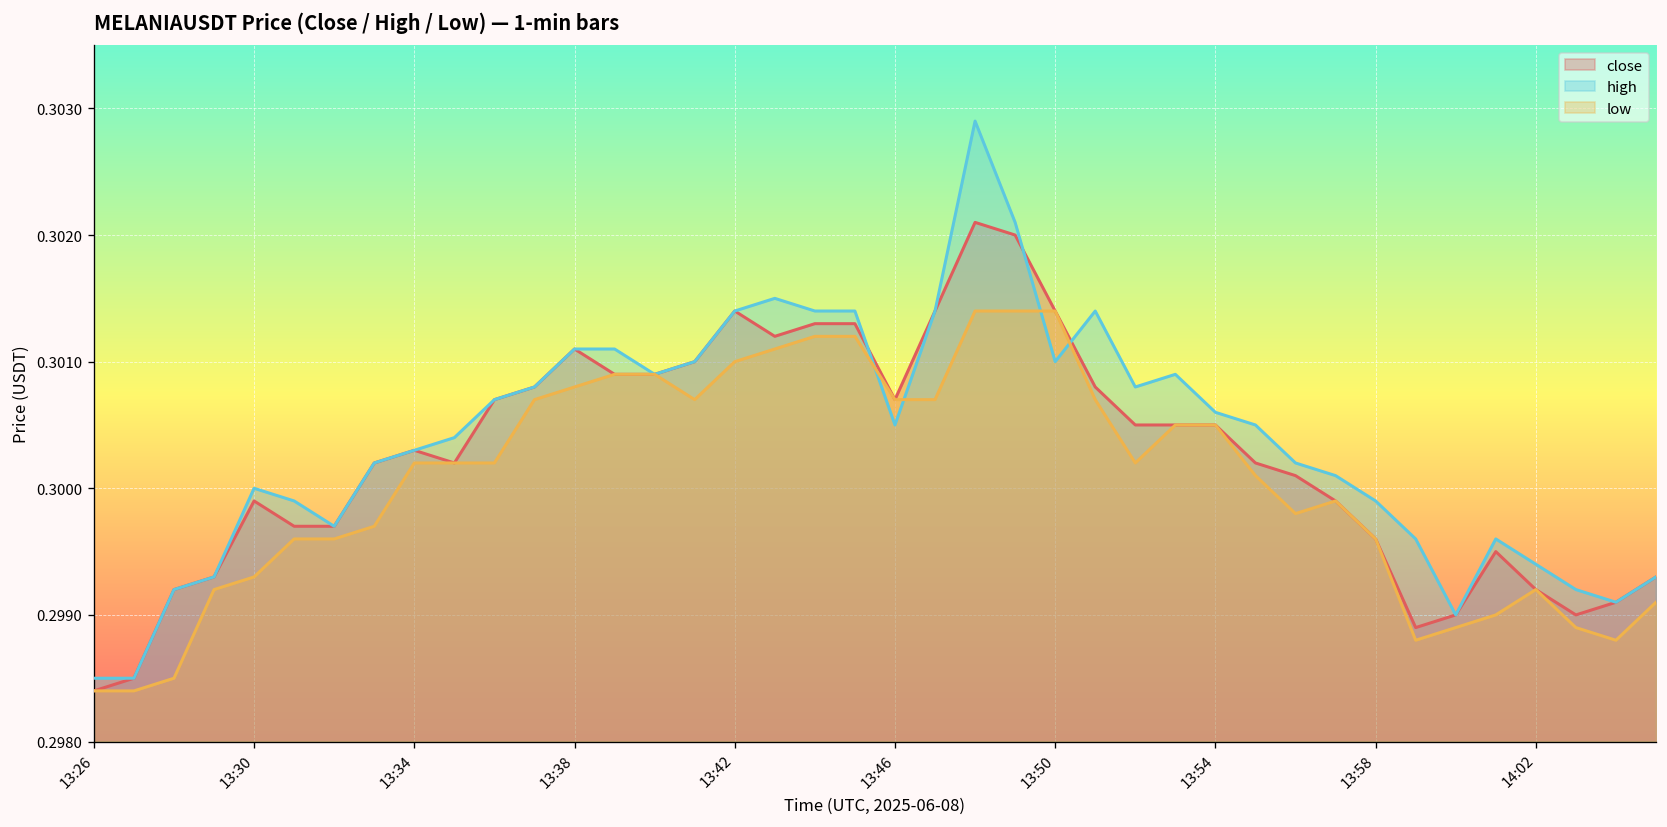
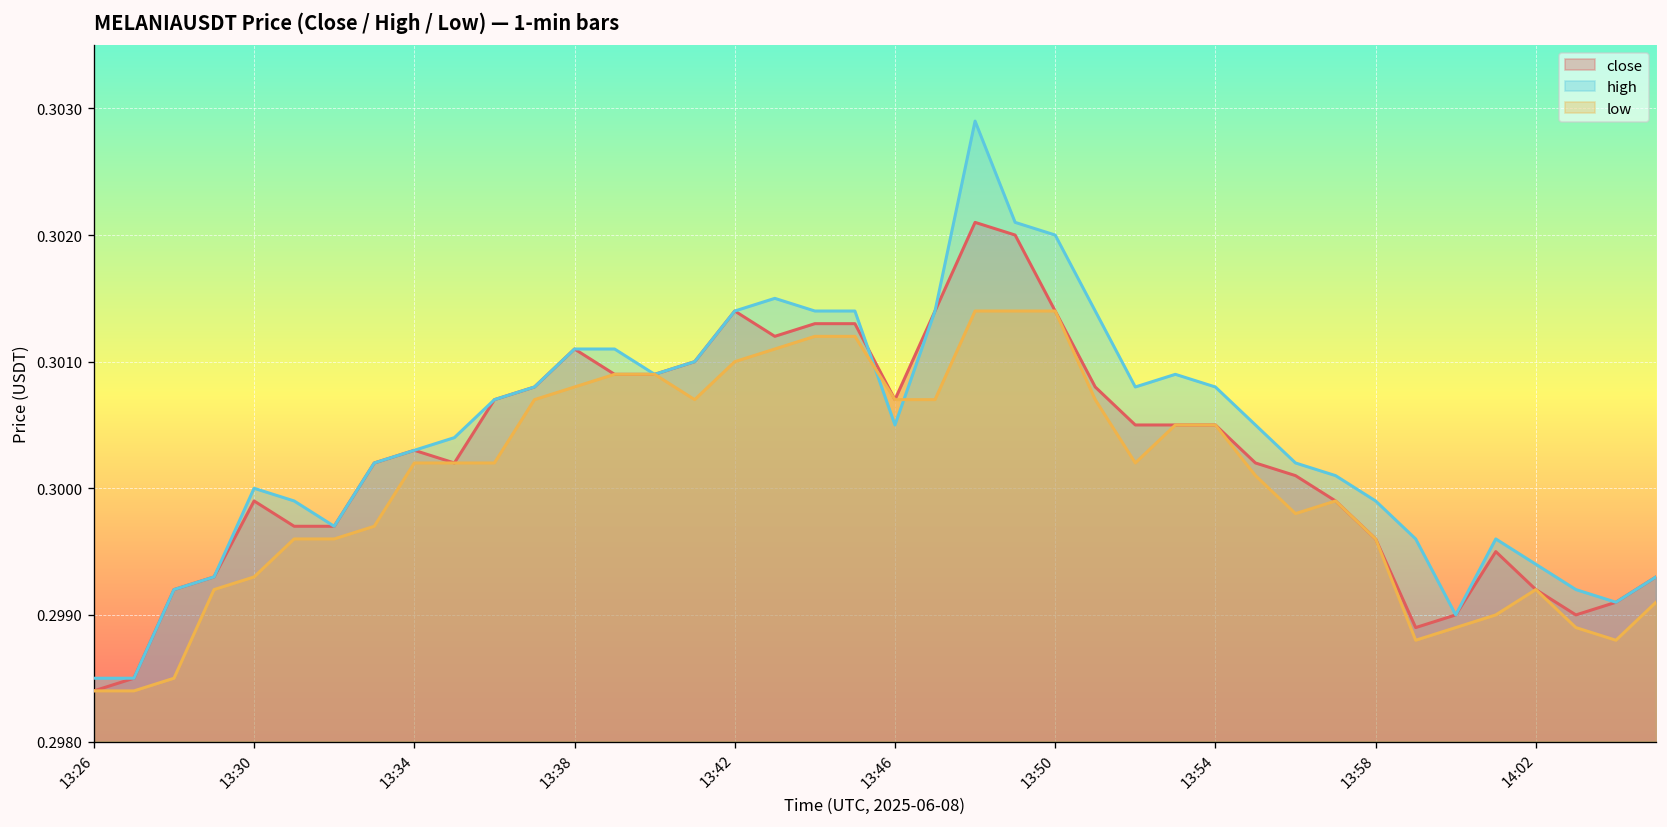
  {
    "high": {
      "13:26": 0.2985,
      "13:30": 0.3000,
      "13:46": 0.3005,
-     "13:50": 0.301,
-     "13:54": 0.3006,
+     "13:50": 0.302,
+     "13:54": 0.3008,
      "13:58": 0.2999,
      "14:02": 0.2994
    }
  }
